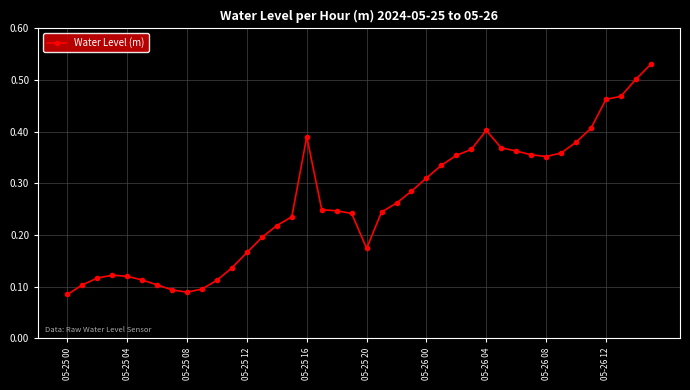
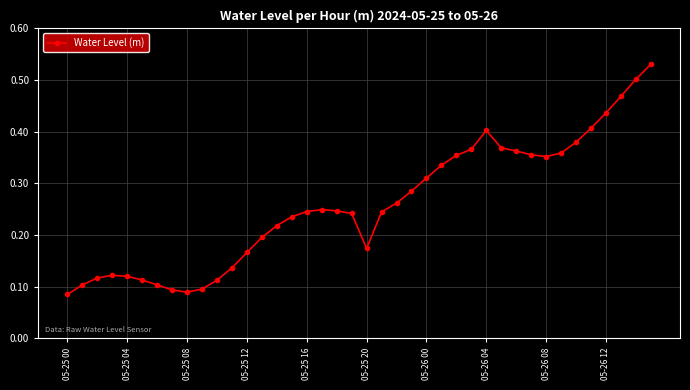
  {
    "05-25 00": 0.09,
    "05-25 04": 0.12,
    "05-25 08": 0.09,
    "05-25 12": 0.17,
-   "05-25 16": 0.39,
+   "05-25 16": 0.25,
    "05-25 20": 0.17,
    "05-26 00": 0.31,
    "05-26 04": 0.40,
    "05-26 08": 0.35,
-   "05-26 12": 0.46
+   "05-26 12": 0.44
  }
